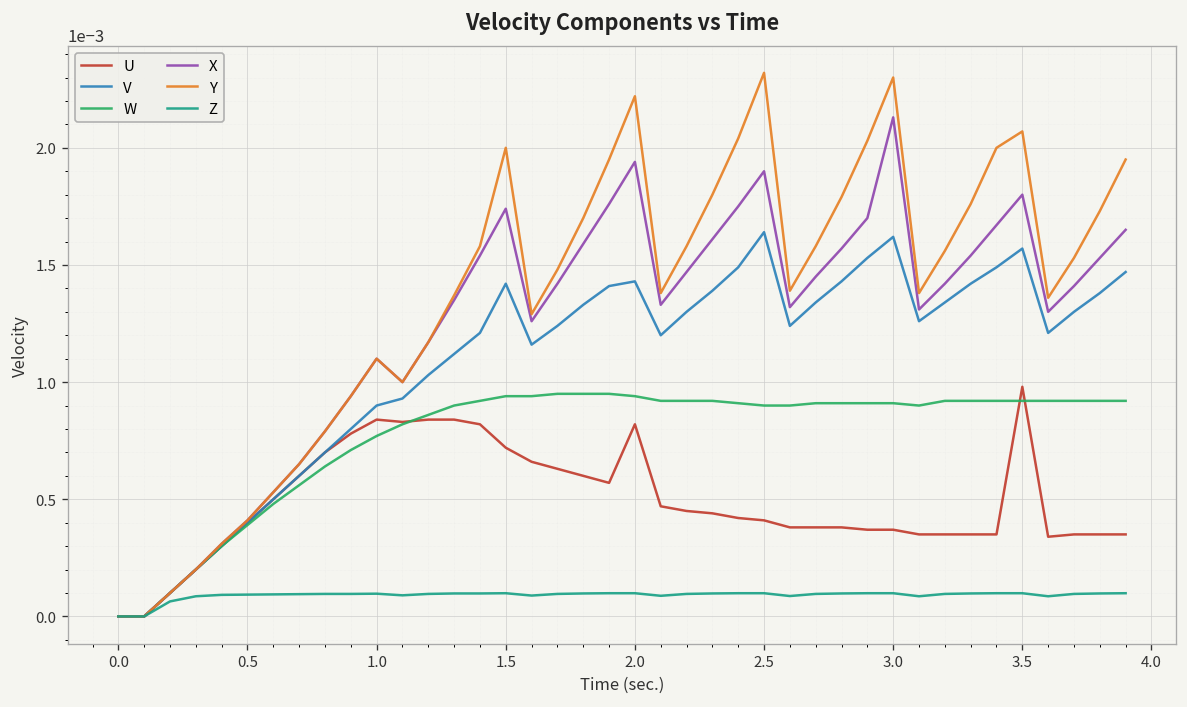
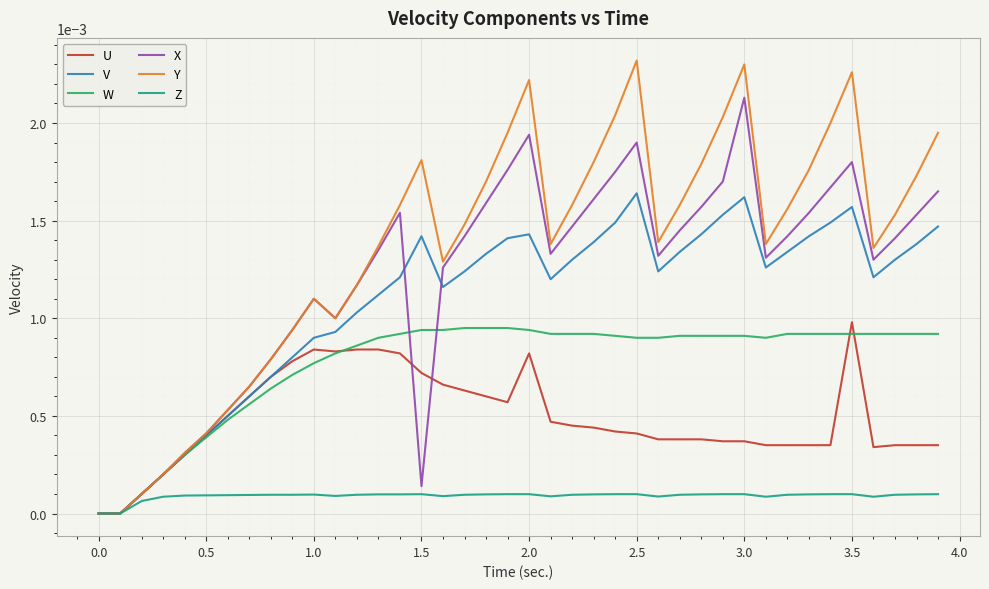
  {
    "U": {
      "1.0": 0.00084,
      "1.5": 0.00072,
      "2.0": 0.00082,
      "2.5": 0.00041,
      "3.0": 0.00037,
      "3.5": 0.00098
    },
    "V": {
      "1.0": 0.00090,
      "1.5": 0.00142,
      "2.0": 0.00143,
      "2.5": 0.00164,
      "3.0": 0.00162,
      "3.5": 0.00157
    },
    "X": {
-     "1.5": 0.00174,
+     "1.5": 0.00014,
      "2.0": 0.00194,
      "2.5": 0.00190,
      "3.0": 0.00213,
      "3.5": 0.00180
    },
    "Y": {
-     "1.5": 0.00200,
+     "1.5": 0.00181,
      "2.0": 0.00222,
      "2.5": 0.00232,
      "3.0": 0.00230,
-     "3.5": 0.00207
+     "3.5": 0.00226
    }
  }
